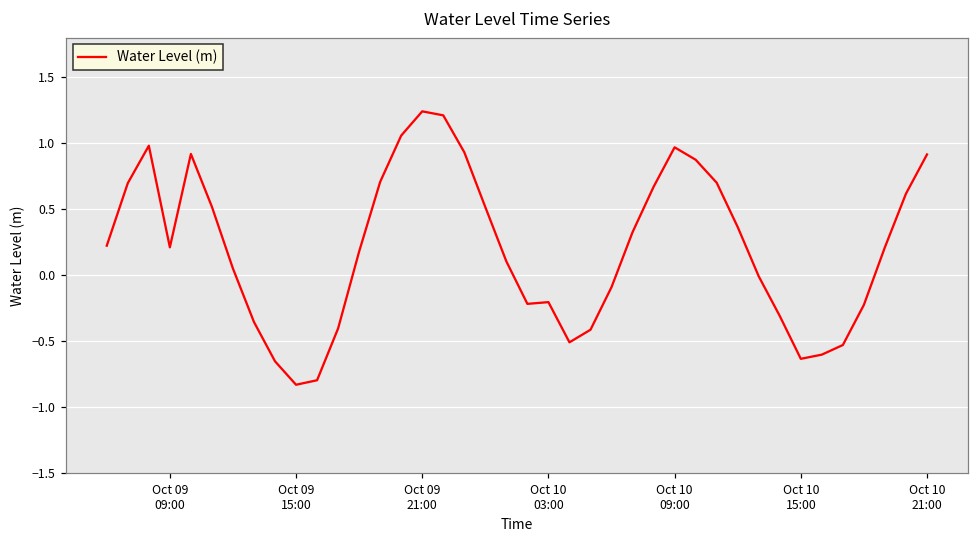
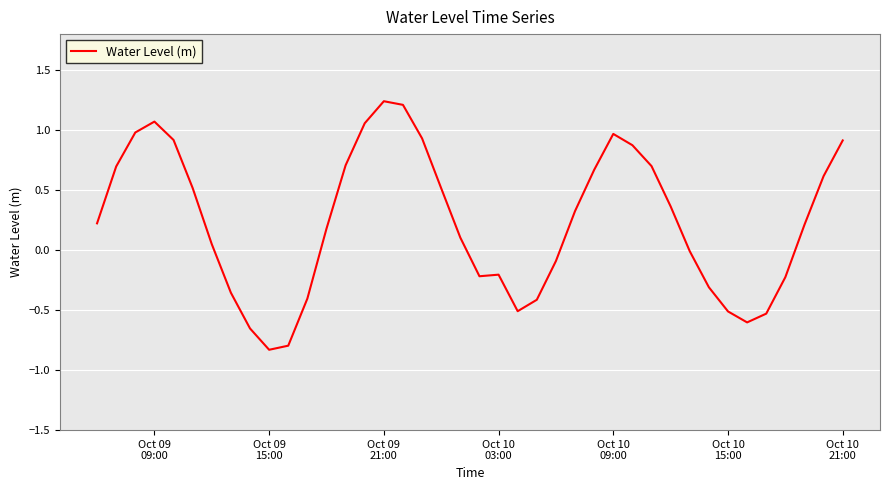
  {
-   "Oct 09 09:00": 0.21,
+   "Oct 09 09:00": 1.07,
    "Oct 09 15:00": -0.83,
    "Oct 09 21:00": 1.24,
    "Oct 10 03:00": -0.20,
    "Oct 10 09:00": 0.97,
-   "Oct 10 15:00": -0.63,
+   "Oct 10 15:00": -0.51,
    "Oct 10 21:00": 0.91
  }
